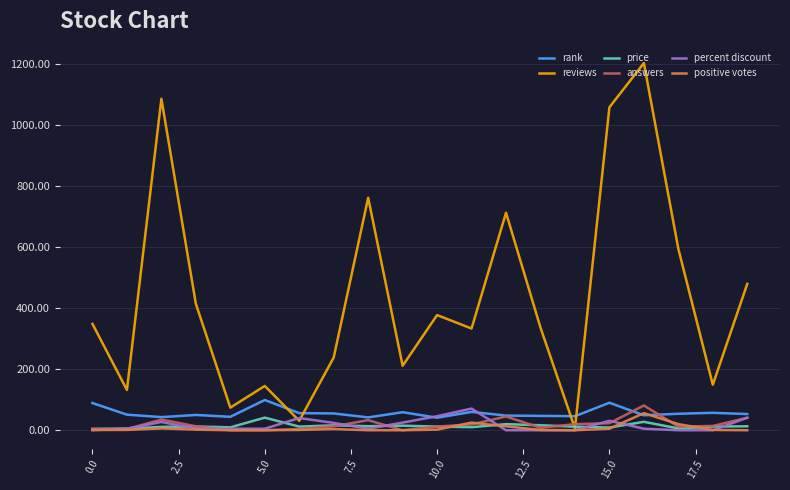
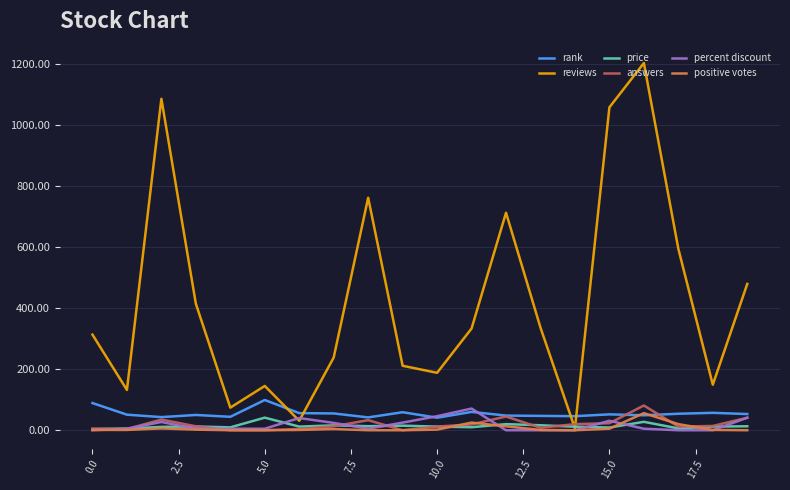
  {
    "rank": {
      "0.0": 90,
      "5.0": 100,
-     "15.0": 90
+     "15.0": 50
    },
    "reviews": {
-     "0.0": 350,
+     "0.0": 310,
      "5.0": 150,
-     "10.0": 380,
+     "10.0": 190,
      "15.0": 1060
    },
    "price": {
      "5.0": 40
    }
  }
